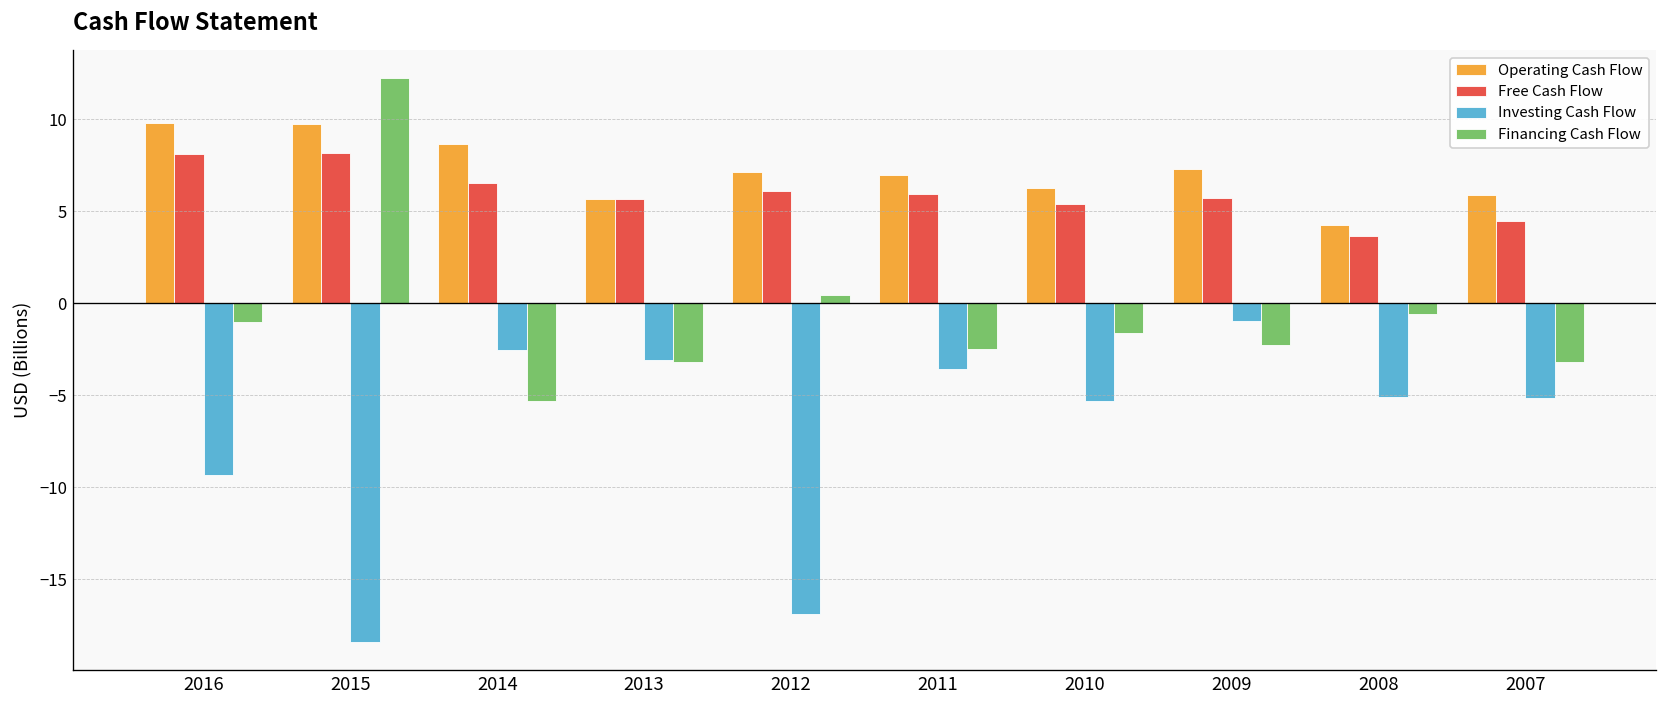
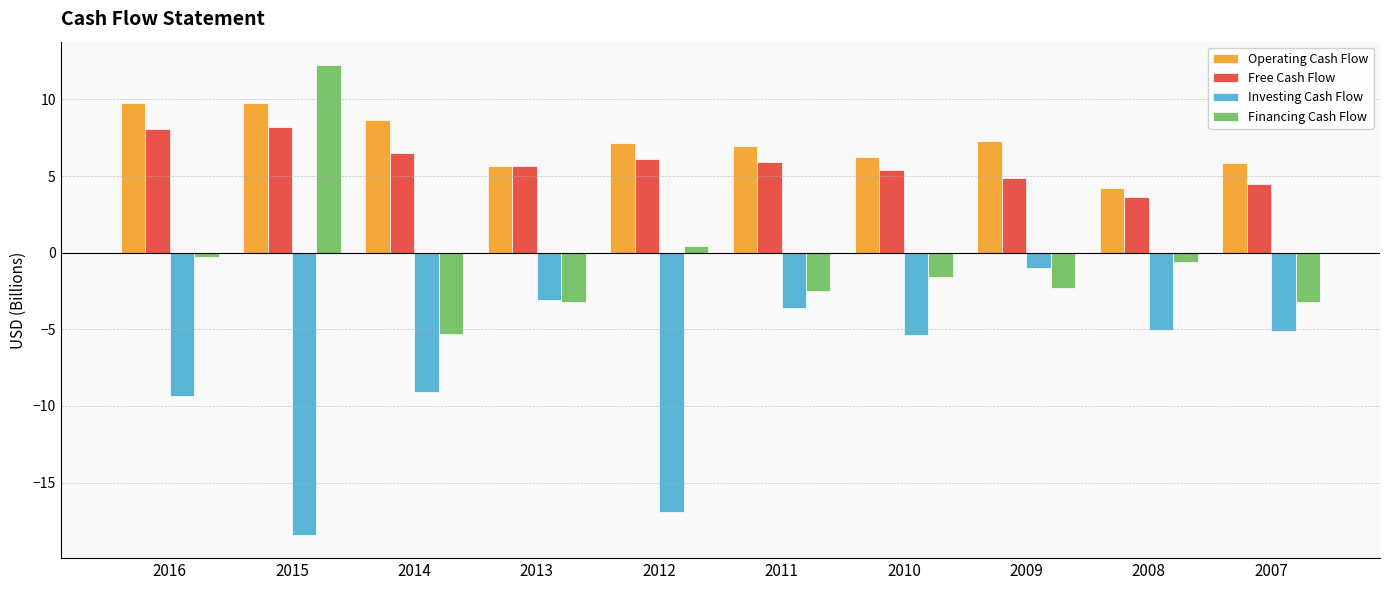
  {
    "Operating Cash Flow": {
      "2016": 9.8,
      "2015": 9.7,
      "2014": 8.7,
      "2013": 5.7,
      "2012": 7.2,
      "2011": 7.0,
      "2010": 6.3,
      "2009": 7.3,
      "2008": 4.2,
      "2007": 5.9
    },
    "Free Cash Flow": {
      "2016": 8.1,
      "2015": 8.2,
      "2014": 6.5,
      "2013": 5.7,
      "2012": 6.1,
      "2011": 6.0,
      "2010": 5.4,
-     "2009": 5.7,
+     "2009": 4.9,
      "2008": 3.6,
      "2007": 4.5
    },
    "Investing Cash Flow": {
      "2016": -9.4,
      "2015": -18.4,
-     "2014": -2.5,
+     "2014": -9.1,
      "2013": -3.1,
      "2012": -16.9,
      "2011": -3.6,
      "2010": -5.3,
      "2009": -1.0,
      "2008": -5.1,
      "2007": -5.1
    },
    "Financing Cash Flow": {
-     "2016": -1.0,
+     "2016": -0.3,
      "2015": 12.2,
      "2014": -5.3,
      "2013": -3.2,
      "2012": 0.5,
      "2011": -2.5,
      "2010": -1.6,
      "2009": -2.3,
      "2008": -0.6,
      "2007": -3.2
    }
  }
